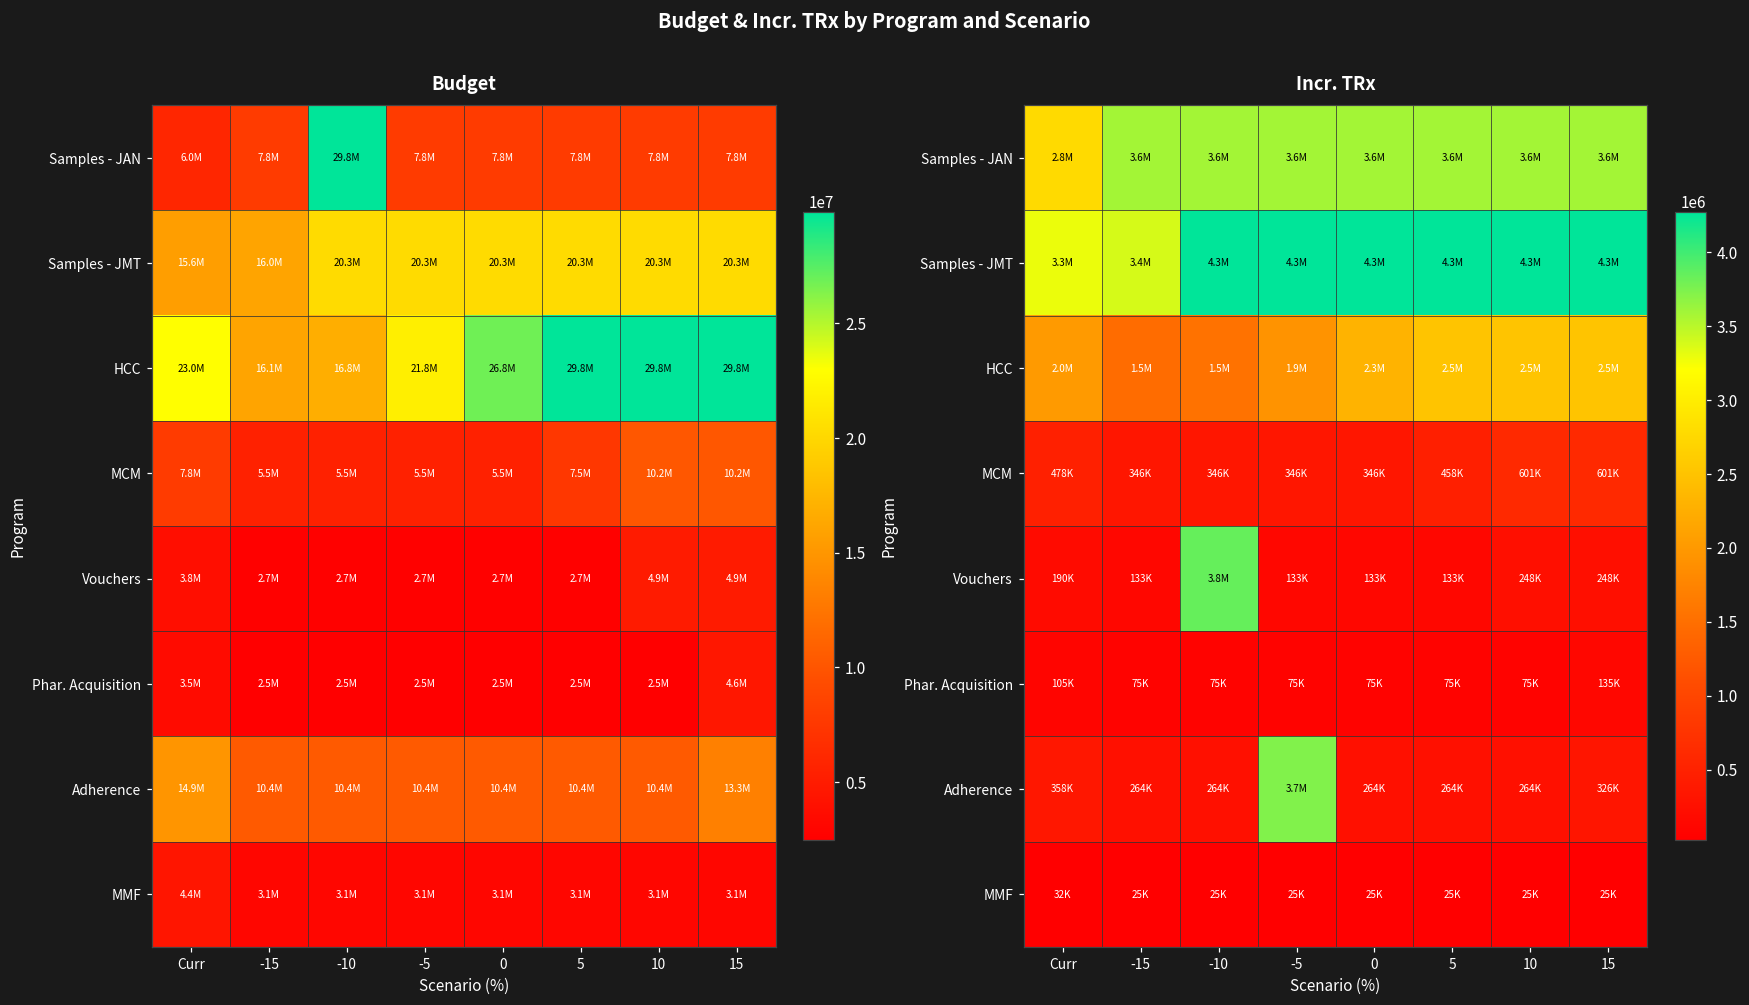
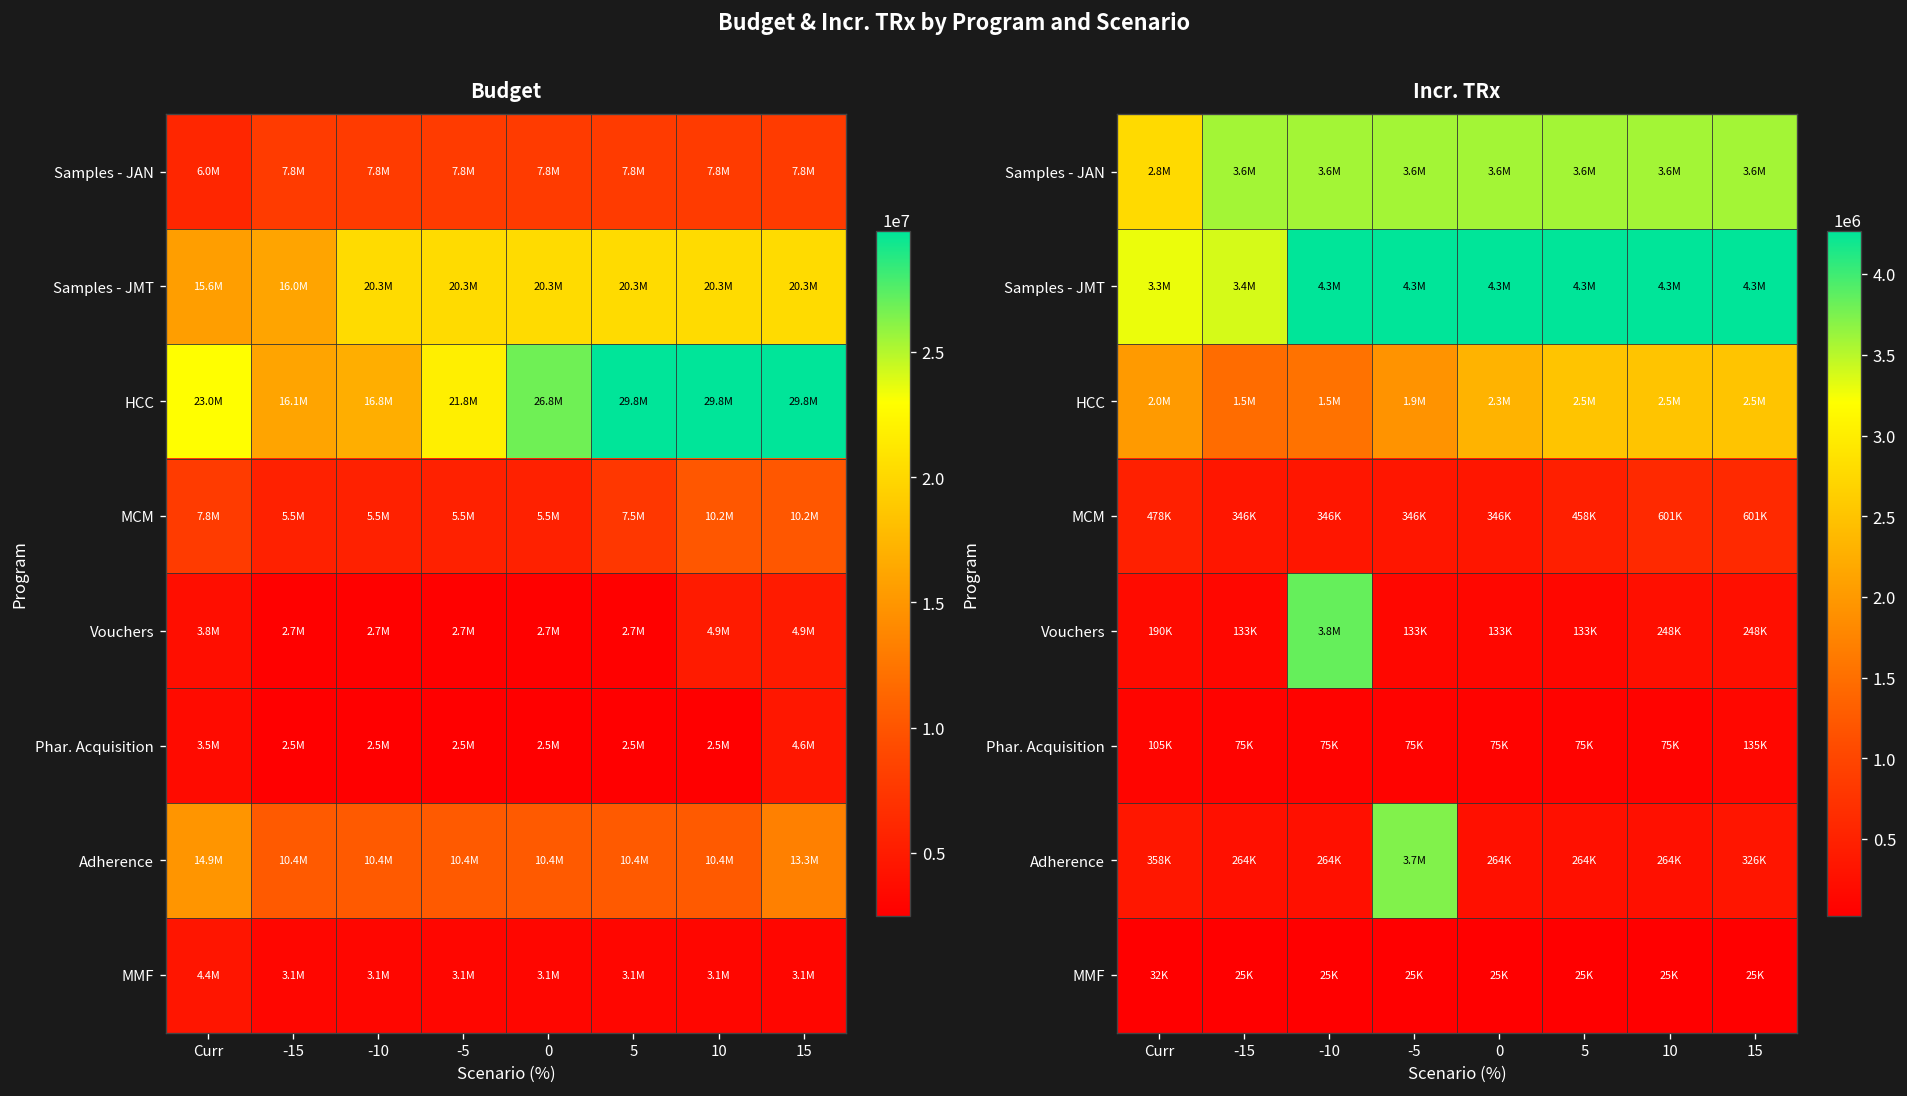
  {
    "Budget": {
      "Samples - JAN": {
        "Curr": "6.0M",
        "-15": "7.8M",
-       "-10": "29.8M",
+       "-10": "7.8M",
        "-5": "7.8M",
        "0": "7.8M",
        "5": "7.8M",
        "10": "7.8M",
        "15": "7.8M"
      },
      "Samples - JMT": {
        "Curr": "15.6M",
        "-15": "16.0M",
        "-10": "20.3M",
        "-5": "20.3M",
        "0": "20.3M",
        "5": "20.3M",
        "10": "20.3M",
        "15": "20.3M"
      },
      "HCC": {
        "Curr": "23.0M",
        "-15": "16.1M",
        "-10": "16.8M",
        "-5": "21.8M",
        "0": "26.8M",
        "5": "29.8M",
        "10": "29.8M",
        "15": "29.8M"
      },
      "MCM": {
        "Curr": "7.8M",
        "-15": "5.5M",
        "-10": "5.5M",
        "-5": "5.5M",
        "0": "5.5M",
        "5": "7.5M",
        "10": "10.2M",
        "15": "10.2M"
      },
      "Vouchers": {
        "Curr": "3.8M",
        "-15": "2.7M",
        "-10": "2.7M",
        "-5": "2.7M",
        "0": "2.7M",
        "5": "2.7M",
        "10": "4.9M",
        "15": "4.9M"
      },
      "Phar. Acquisition": {
        "Curr": "3.5M",
        "-15": "2.5M",
        "-10": "2.5M",
        "-5": "2.5M",
        "0": "2.5M",
        "5": "2.5M",
        "10": "2.5M",
        "15": "4.6M"
      },
      "Adherence": {
        "Curr": "14.9M",
        "-15": "10.4M",
        "-10": "10.4M",
        "-5": "10.4M",
        "0": "10.4M",
        "5": "10.4M",
        "10": "10.4M",
        "15": "13.3M"
      },
      "MMF": {
        "Curr": "4.4M",
        "-15": "3.1M",
        "-10": "3.1M",
        "-5": "3.1M",
        "0": "3.1M",
        "5": "3.1M",
        "10": "3.1M",
        "15": "3.1M"
      }
    },
    "Incr. TRx": {
      "Samples - JAN": {
        "Curr": "2.8M",
        "-15": "3.6M",
        "-10": "3.6M",
        "-5": "3.6M",
        "0": "3.6M",
        "5": "3.6M",
        "10": "3.6M",
        "15": "3.6M"
      },
      "Samples - JMT": {
        "Curr": "3.3M",
        "-15": "3.4M",
        "-10": "4.3M",
        "-5": "4.3M",
        "0": "4.3M",
        "5": "4.3M",
        "10": "4.3M",
        "15": "4.3M"
      },
      "HCC": {
        "Curr": "2.0M",
        "-15": "1.5M",
        "-10": "1.5M",
        "-5": "1.9M",
        "0": "2.3M",
        "5": "2.5M",
        "10": "2.5M",
        "15": "2.5M"
      },
      "MCM": {
        "Curr": "478K",
        "-15": "346K",
        "-10": "346K",
        "-5": "346K",
        "0": "346K",
        "5": "458K",
        "10": "601K",
        "15": "601K"
      },
      "Vouchers": {
        "Curr": "190K",
        "-15": "133K",
        "-10": "3.8M",
        "-5": "133K",
        "0": "133K",
        "5": "133K",
        "10": "248K",
        "15": "248K"
      },
      "Phar. Acquisition": {
        "Curr": "105K",
        "-15": "75K",
        "-10": "75K",
        "-5": "75K",
        "0": "75K",
        "5": "75K",
        "10": "75K",
        "15": "135K"
      },
      "Adherence": {
        "Curr": "358K",
        "-15": "264K",
        "-10": "264K",
        "-5": "3.7M",
        "0": "264K",
        "5": "264K",
        "10": "264K",
        "15": "326K"
      },
      "MMF": {
        "Curr": "32K",
        "-15": "25K",
        "-10": "25K",
        "-5": "25K",
        "0": "25K",
        "5": "25K",
        "10": "25K",
        "15": "25K"
      }
    }
  }
